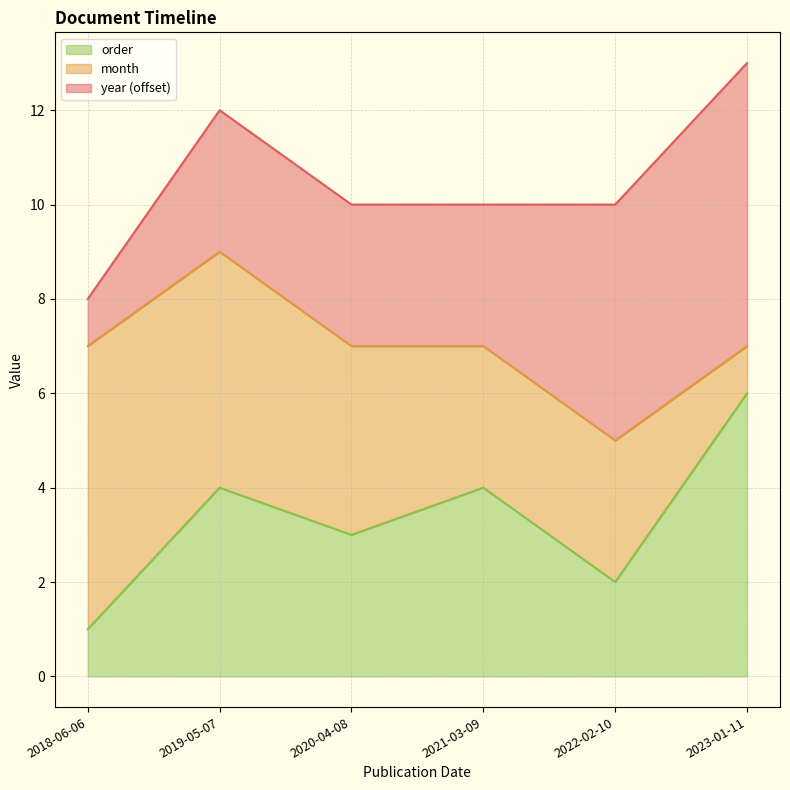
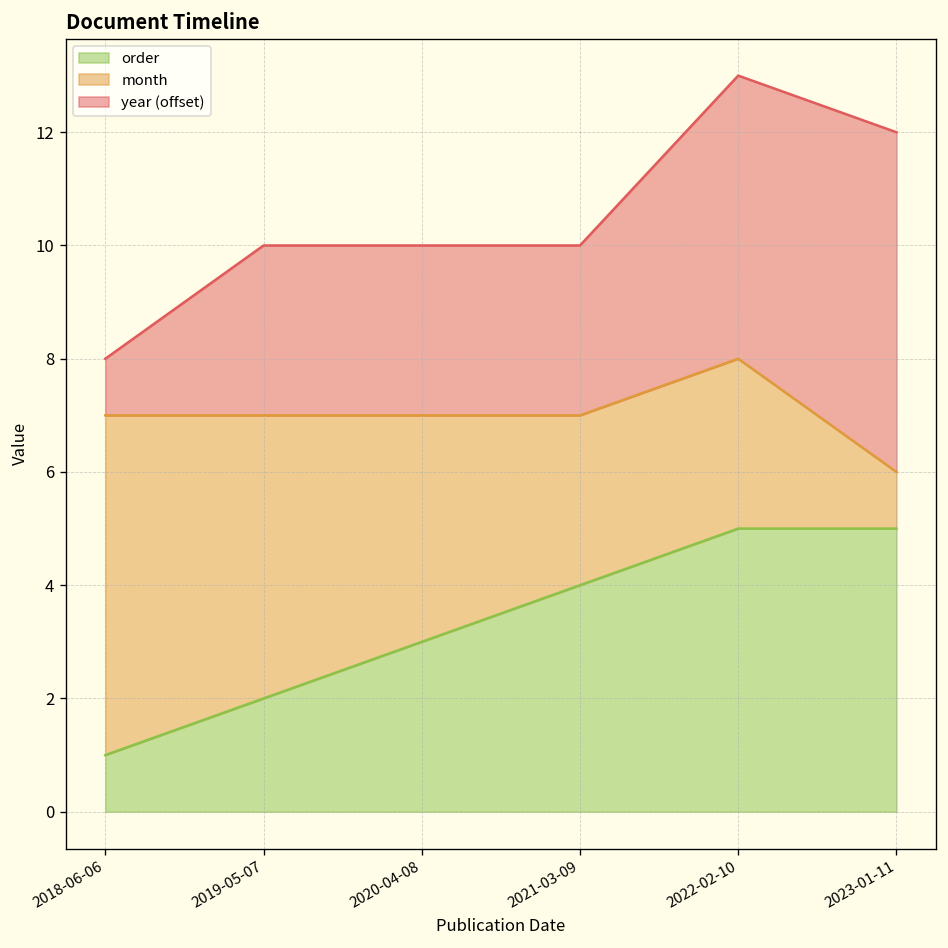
  {
    "order": {
      "2018-06-06": 1,
-     "2019-05-07": 4,
+     "2019-05-07": 2,
      "2020-04-08": 3,
      "2021-03-09": 4,
-     "2022-02-10": 2,
-     "2023-01-11": 6
+     "2022-02-10": 5,
+     "2023-01-11": 5
    }
  }
